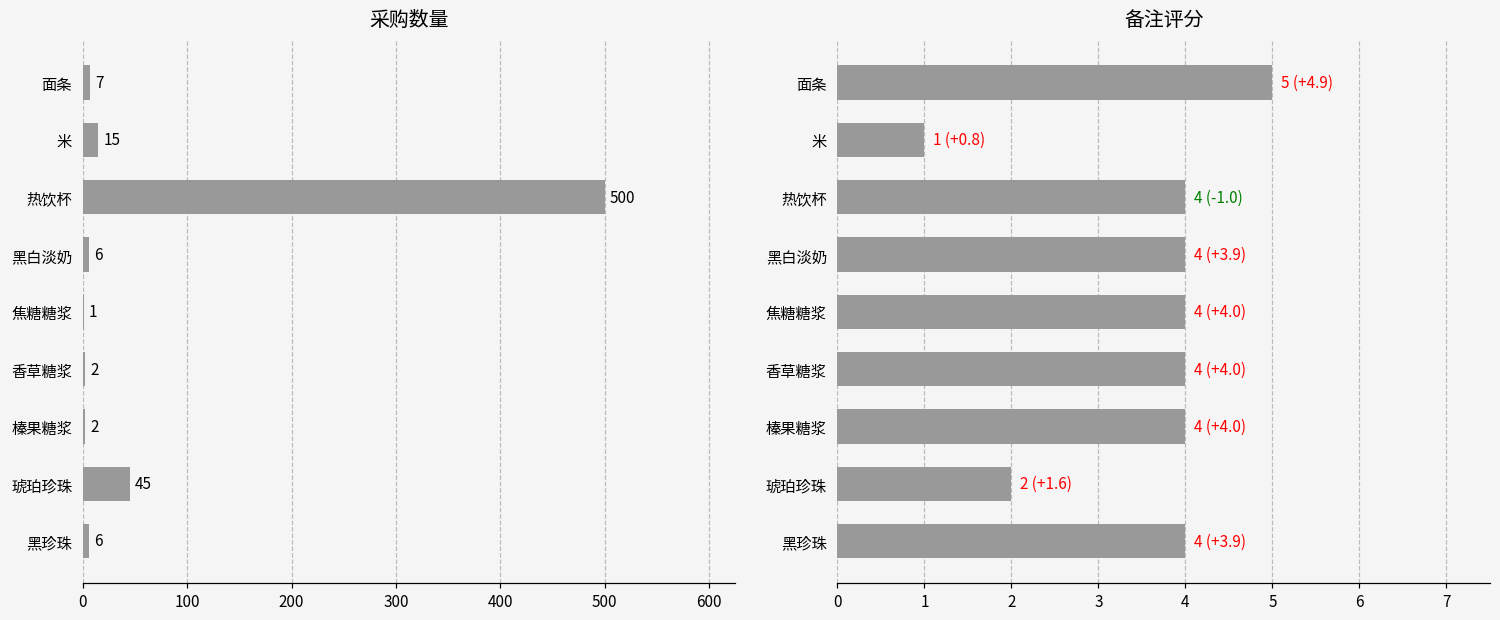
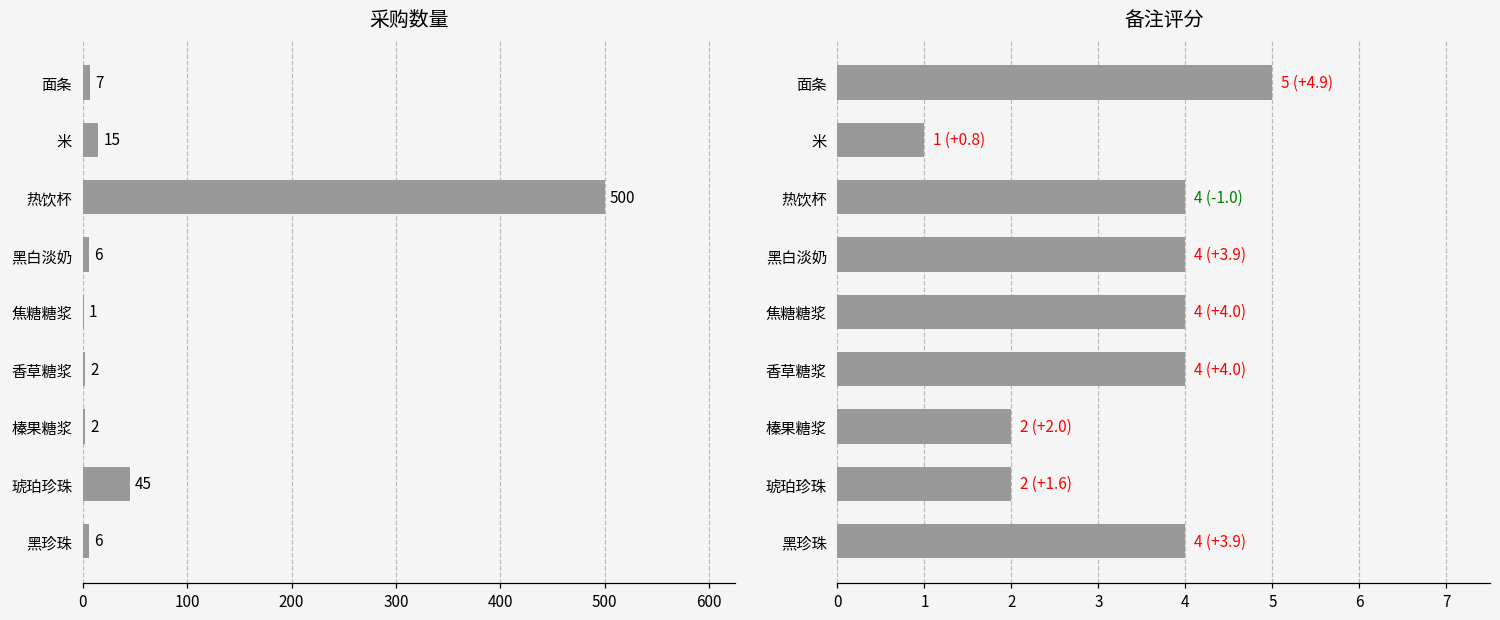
  {
    "采购数量": {
      "面条": "7",
      "米": "15",
      "热饮杯": "500",
      "黑白淡奶": "6",
      "焦糖糖浆": "1",
      "香草糖浆": "2",
      "榛果糖浆": "2",
      "琥珀珍珠": "45",
      "黑珍珠": "6"
    },
    "备注评分": {
      "面条": "5",
      "米": "1",
      "热饮杯": "4",
      "黑白淡奶": "4",
      "焦糖糖浆": "4",
      "香草糖浆": "4",
-     "榛果糖浆": "4 (+4.0)",
+     "榛果糖浆": "2 (+2.0)",
      "琥珀珍珠": "2",
      "黑珍珠": "4"
    }
  }
